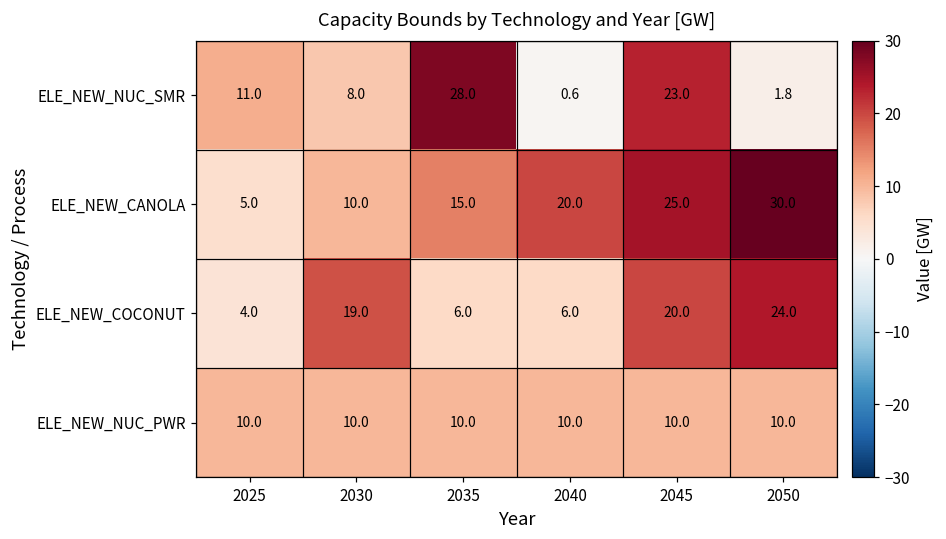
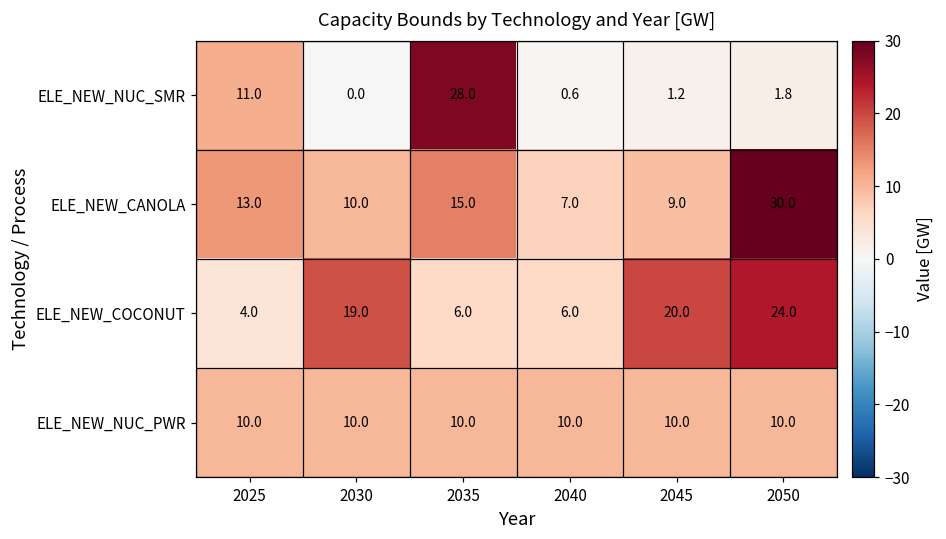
  {
    "ELE_NEW_NUC_SMR": {
      "2025": 11.0,
-     "2030": 8.0,
+     "2030": 0.0,
      "2035": 28.0,
      "2040": 0.6,
-     "2045": 23.0,
+     "2045": 1.2,
      "2050": 1.8
    },
    "ELE_NEW_CANOLA": {
-     "2025": 5.0,
+     "2025": 13.0,
      "2030": 10.0,
      "2035": 15.0,
-     "2040": 20.0,
-     "2045": 25.0,
+     "2040": 7.0,
+     "2045": 9.0,
      "2050": 30.0
    },
    "ELE_NEW_COCONUT": {
      "2025": 4.0,
      "2030": 19.0,
      "2035": 6.0,
      "2040": 6.0,
      "2045": 20.0,
      "2050": 24.0
    },
    "ELE_NEW_NUC_PWR": {
      "2025": 10.0,
      "2030": 10.0,
      "2035": 10.0,
      "2040": 10.0,
      "2045": 10.0,
      "2050": 10.0
    }
  }
